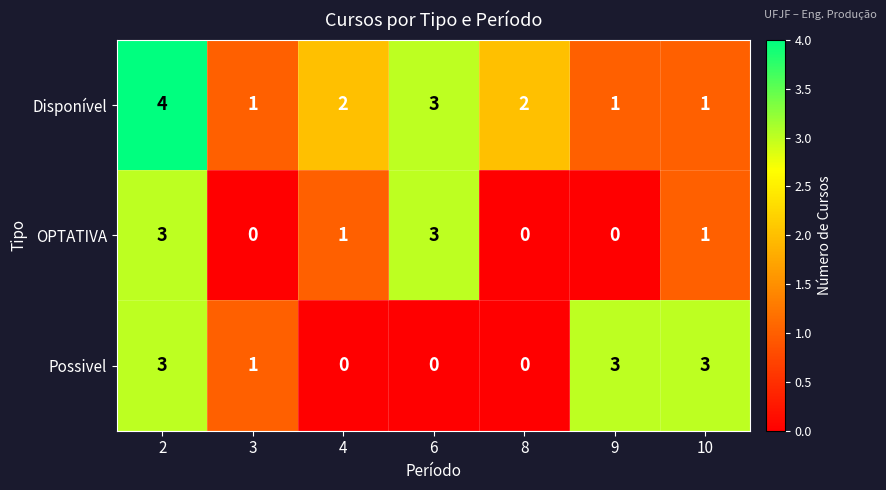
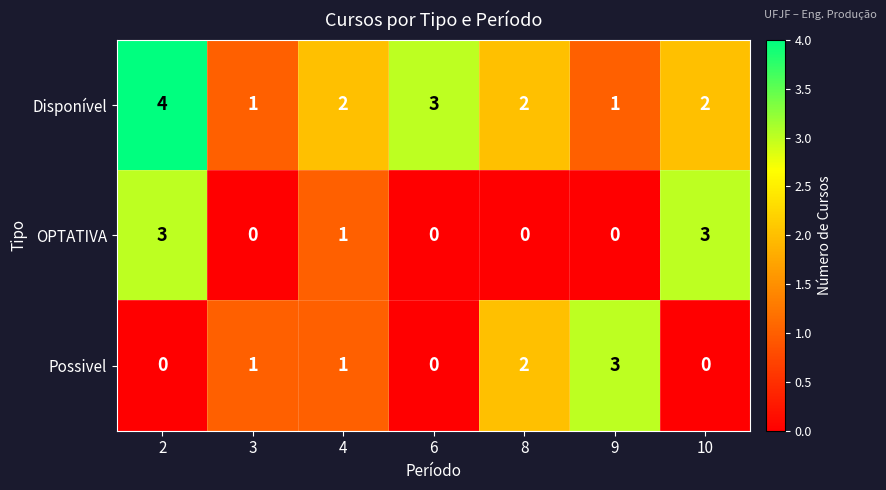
  {
    "Disponível": {
      "2": 4,
      "3": 1,
      "4": 2,
      "6": 3,
      "8": 2,
      "9": 1,
-     "10": 1
+     "10": 2
    },
    "OPTATIVA": {
      "2": 3,
      "3": 0,
      "4": 1,
-     "6": 3,
+     "6": 0,
      "8": 0,
      "9": 0,
-     "10": 1
+     "10": 3
    },
    "Possivel": {
-     "2": 3,
+     "2": 0,
      "3": 1,
-     "4": 0,
+     "4": 1,
      "6": 0,
-     "8": 0,
+     "8": 2,
      "9": 3,
-     "10": 3
+     "10": 0
    }
  }
